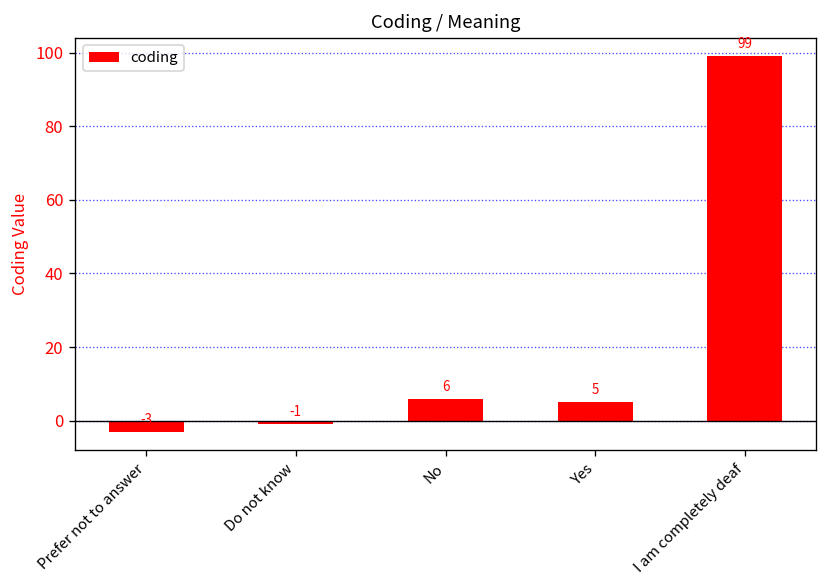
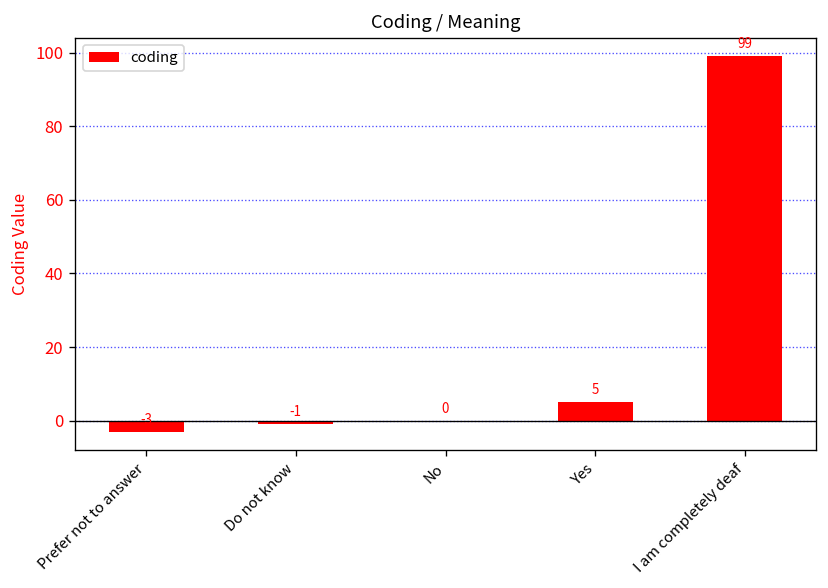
  {
    "Prefer not to answer": -3,
    "Do not know": -1,
-   "No": 6,
+   "No": 0,
    "Yes": 5,
    "I am completely deaf": 99
  }
